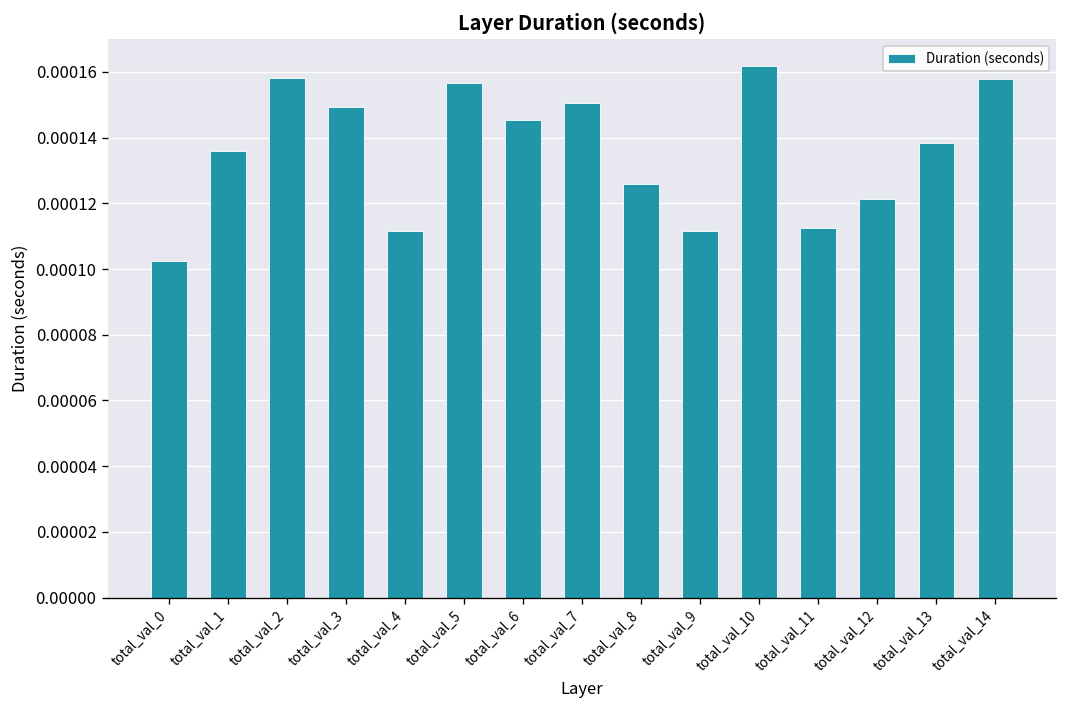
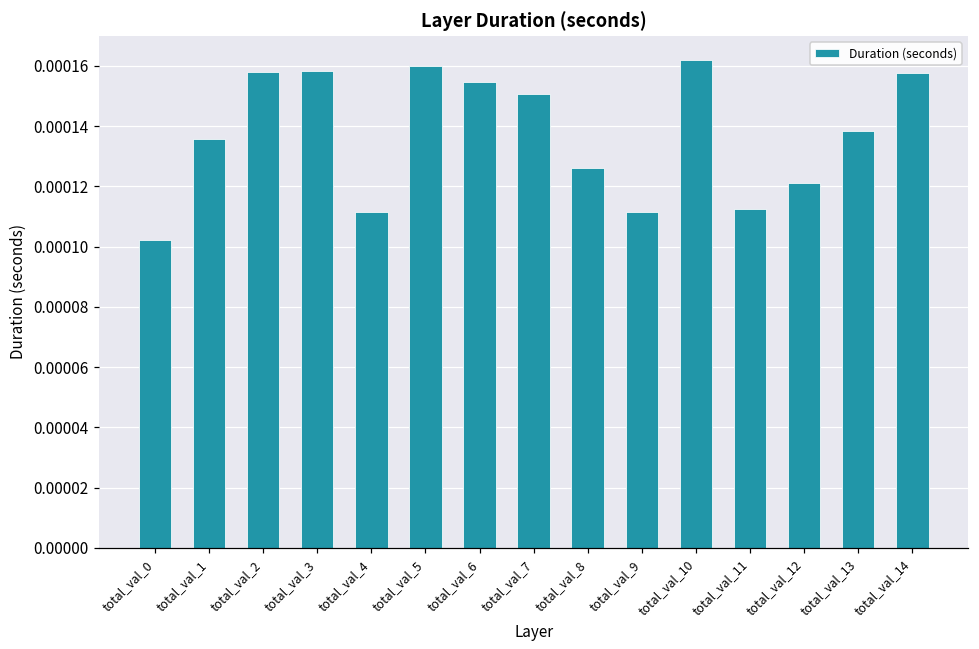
  {
    "total_val_0": 0.000102,
    "total_val_1": 0.000136,
    "total_val_2": 0.000158,
-   "total_val_3": 0.000149,
+   "total_val_3": 0.000158,
    "total_val_4": 0.000111,
-   "total_val_5": 0.000157,
-   "total_val_6": 0.000146,
+   "total_val_5": 0.000160,
+   "total_val_6": 0.000155,
    "total_val_7": 0.000151,
    "total_val_8": 0.000126,
    "total_val_9": 0.000112,
    "total_val_10": 0.000162,
    "total_val_11": 0.000113,
    "total_val_12": 0.000121,
    "total_val_13": 0.000138,
    "total_val_14": 0.000158
  }
